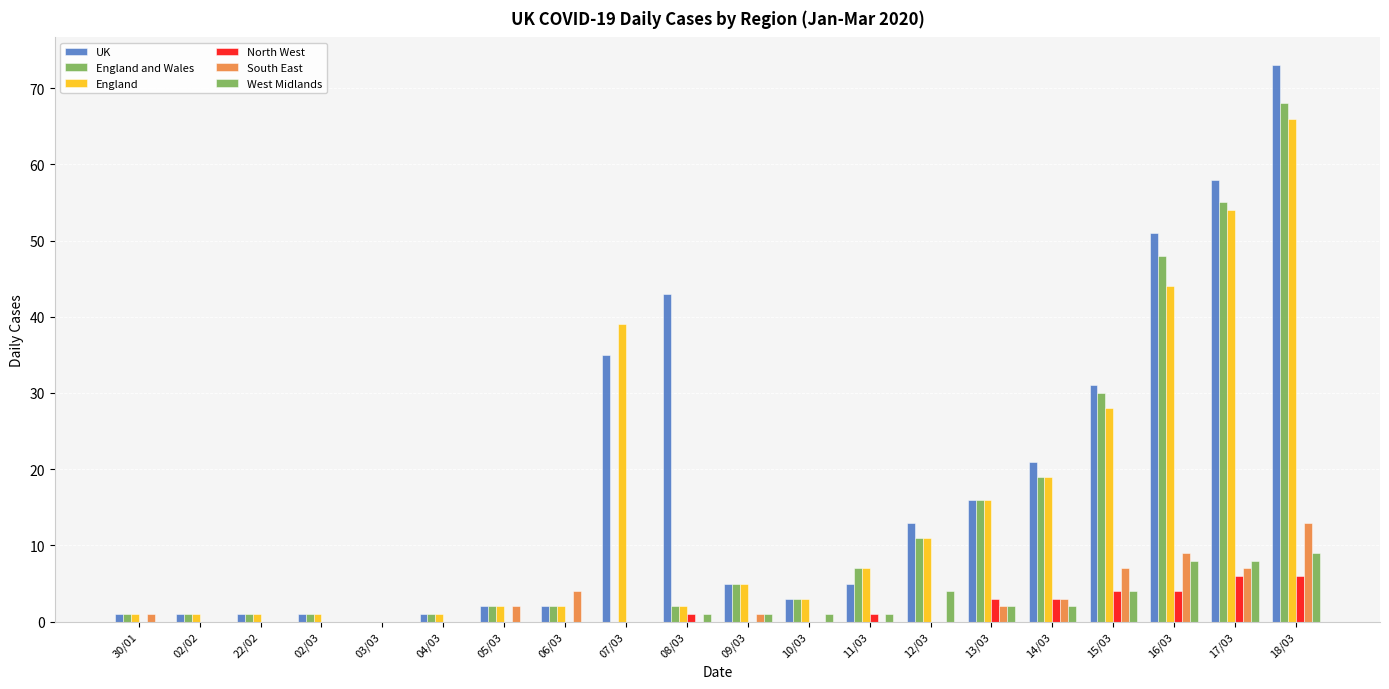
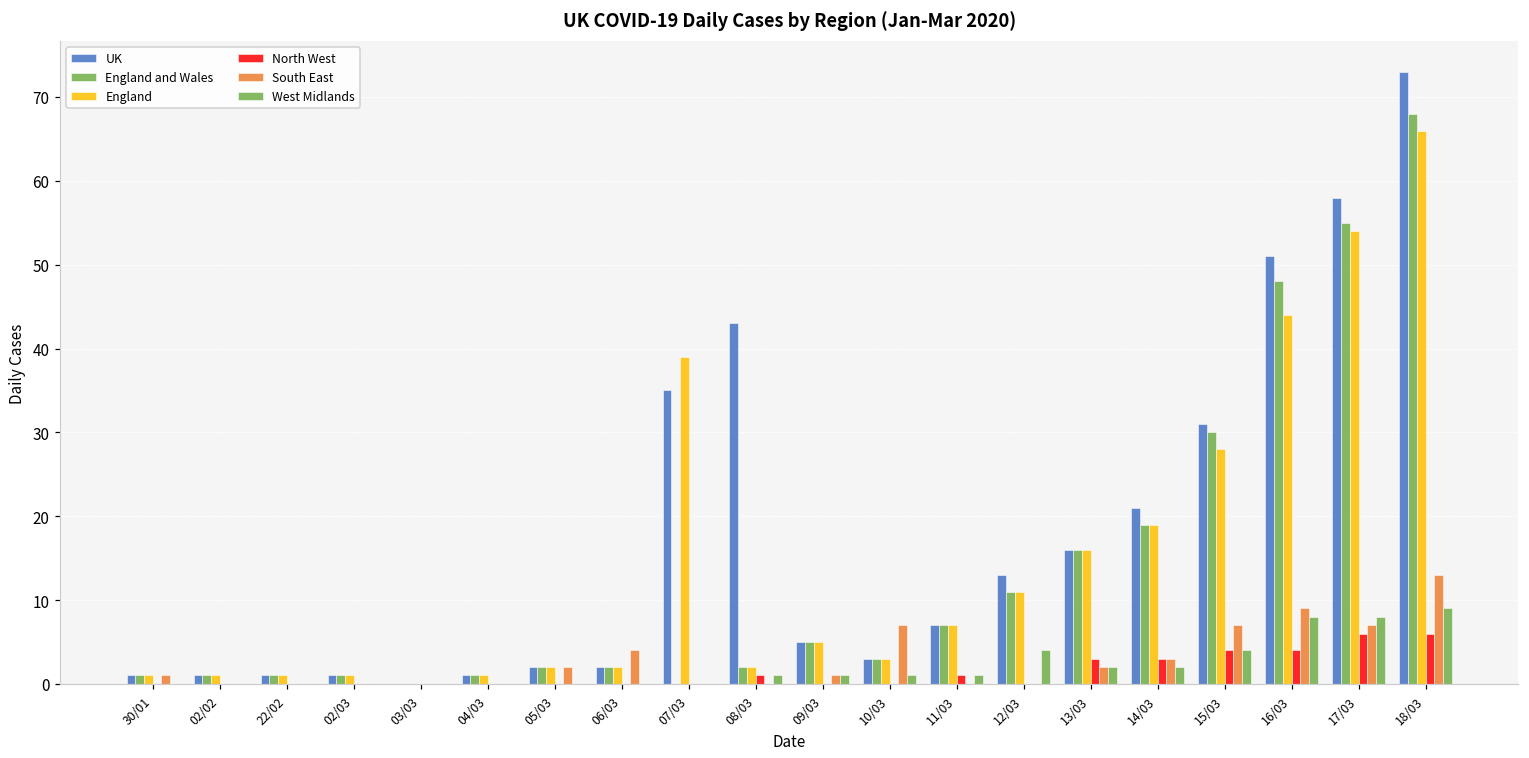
  {
    "UK": {
      "30/01": 1,
      "02/02": 1,
      "22/02": 1,
      "02/03": 1,
      "03/03": 0,
      "04/03": 1,
      "05/03": 2,
      "06/03": 2,
      "07/03": 35,
      "08/03": 43,
      "09/03": 5,
      "10/03": 3,
-     "11/03": 5,
+     "11/03": 7,
      "12/03": 13,
      "13/03": 16,
      "14/03": 21,
      "15/03": 31,
      "16/03": 51,
      "17/03": 58,
      "18/03": 73
    },
    "England": {
      "30/01": 1,
      "02/02": 1,
      "22/02": 1,
      "02/03": 1,
      "03/03": 0,
      "04/03": 1,
      "05/03": 2,
      "06/03": 2,
      "07/03": 39,
      "08/03": 2,
      "09/03": 5,
      "10/03": 3,
      "11/03": 7,
      "12/03": 11,
      "13/03": 16,
      "14/03": 19,
      "15/03": 28,
      "16/03": 44,
      "17/03": 54,
      "18/03": 66
    },
    "North West": {
      "30/01": 0,
      "02/02": 0,
      "22/02": 0,
      "02/03": 0,
      "03/03": 0,
      "04/03": 0,
      "05/03": 0,
      "06/03": 0,
      "07/03": 0,
      "08/03": 1,
      "09/03": 0,
      "10/03": 0,
      "11/03": 1,
      "12/03": 0,
      "13/03": 3,
      "14/03": 3,
      "15/03": 4,
      "16/03": 4,
      "17/03": 6,
      "18/03": 6
    },
    "South East": {
      "30/01": 1,
      "02/02": 0,
      "22/02": 0,
      "02/03": 0,
      "03/03": 0,
      "04/03": 0,
      "05/03": 2,
      "06/03": 4,
      "07/03": 0,
      "08/03": 0,
      "09/03": 1,
-     "10/03": 0,
+     "10/03": 7,
      "11/03": 0,
      "12/03": 0,
      "13/03": 2,
      "14/03": 3,
      "15/03": 7,
      "16/03": 9,
      "17/03": 7,
      "18/03": 13
    }
  }
